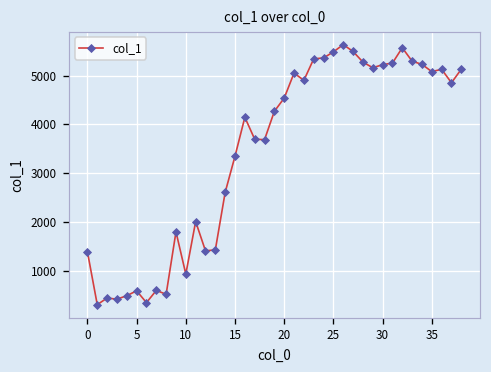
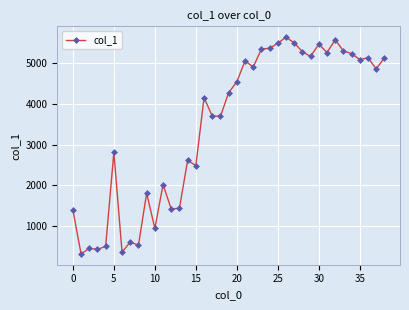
  {
    "0": 1400,
-   "5": 600,
+   "5": 2800,
    "10": 900,
-   "15": 3400,
+   "15": 2500,
    "20": 4500,
    "25": 5500,
-   "30": 5200,
+   "30": 5500,
    "35": 5100
  }
